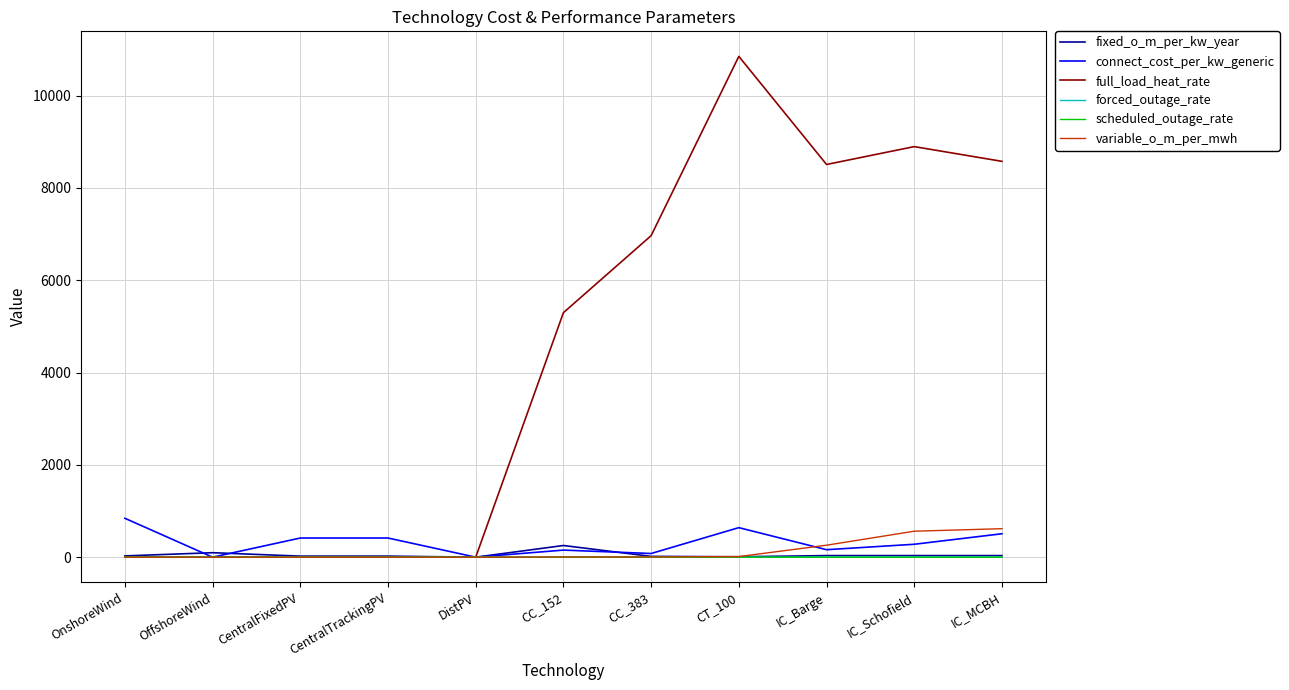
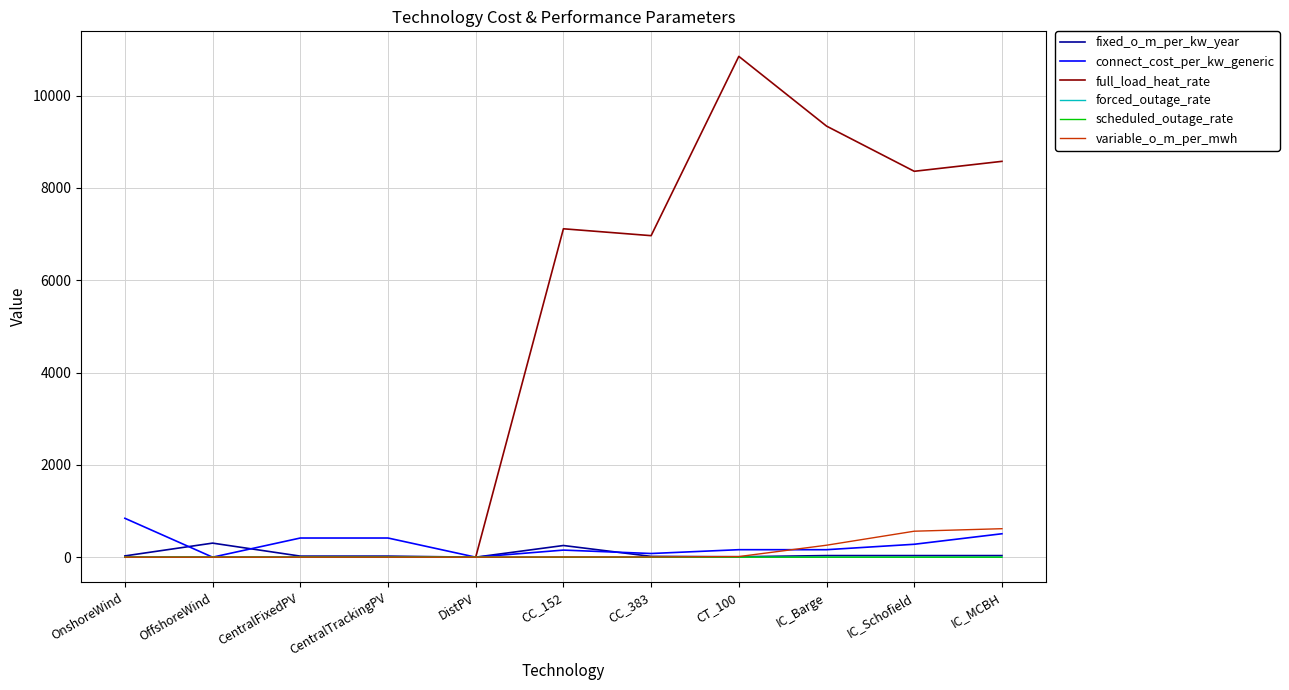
  {
    "fixed_o_m_per_kw_year": {
-     "OffshoreWind": 100,
+     "OffshoreWind": 300,
      "CC_152": 300
    },
    "connect_cost_per_kw_generic": {
      "OnshoreWind": 800,
      "CentralFixedPV": 400,
      "CentralTrackingPV": 400,
      "CC_152": 200,
      "CC_383": 100,
-     "CT_100": 600,
+     "CT_100": 200,
      "IC_Barge": 200,
      "IC_Schofield": 300,
      "IC_MCBH": 500
    },
    "full_load_heat_rate": {
-     "CC_152": 5300,
+     "CC_152": 7100,
      "CC_383": 7000,
      "CT_100": 10800,
-     "IC_Barge": 8500,
-     "IC_Schofield": 8900,
+     "IC_Barge": 9300,
+     "IC_Schofield": 8400,
      "IC_MCBH": 8600
    },
    "variable_o_m_per_mwh": {
      "IC_Barge": 300,
      "IC_Schofield": 600,
      "IC_MCBH": 600
    }
  }
